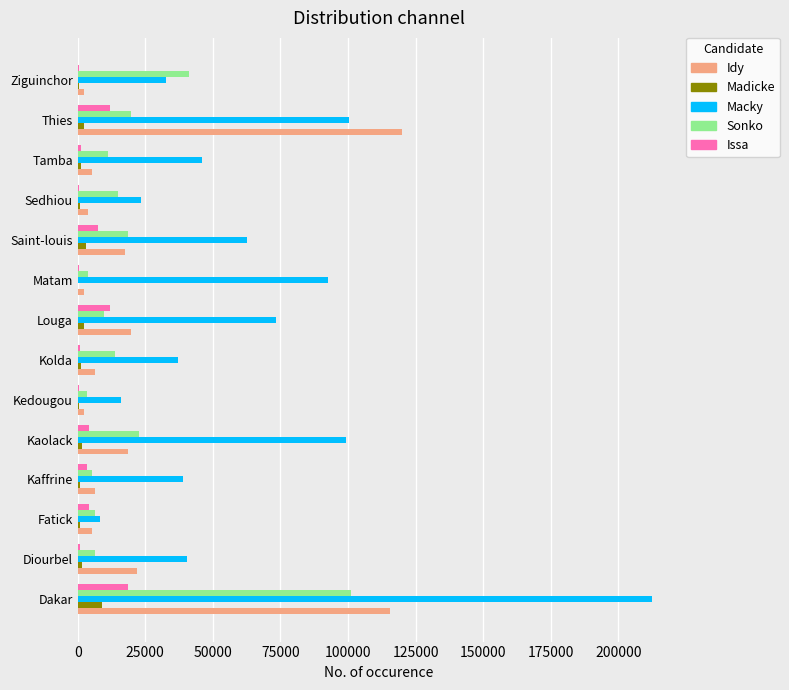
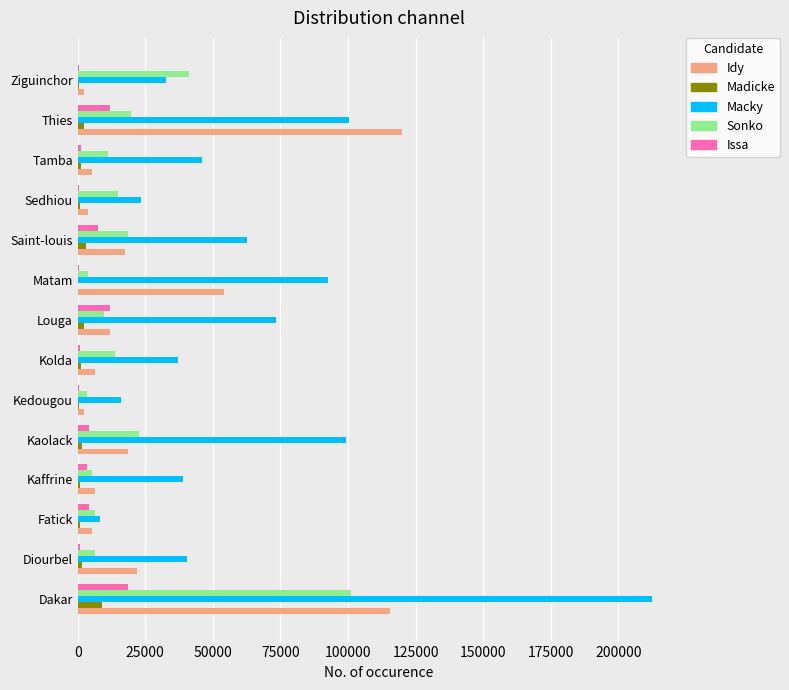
  {
    "Idy": {
      "Ziguinchor": 2000,
      "Thies": 120000,
      "Tamba": 5000,
      "Sedhiou": 4000,
      "Saint-louis": 17000,
-     "Matam": 2000,
-     "Louga": 20000,
+     "Matam": 54000,
+     "Louga": 12000,
      "Kolda": 6000,
      "Kedougou": 2000,
      "Kaolack": 19000,
      "Kaffrine": 7000,
      "Fatick": 5000,
      "Diourbel": 22000,
      "Dakar": 116000
    },
    "Madicke": {
      "Thies": 2000,
      "Tamba": 1000,
      "Saint-louis": 3000,
      "Matam": 0,
      "Louga": 2000,
      "Kolda": 1000,
      "Kaolack": 2000,
      "Diourbel": 2000,
      "Dakar": 9000
    },
    "Macky": {
      "Ziguinchor": 33000,
      "Thies": 100000,
      "Tamba": 46000,
      "Sedhiou": 23000,
      "Saint-louis": 63000,
      "Matam": 92000,
      "Louga": 74000,
      "Kolda": 37000,
      "Kedougou": 16000,
      "Kaolack": 99000,
      "Kaffrine": 39000,
      "Fatick": 8000,
      "Diourbel": 41000,
      "Dakar": 212000
    },
    "Sonko": {
      "Ziguinchor": 41000,
      "Thies": 20000,
      "Tamba": 11000,
      "Sedhiou": 15000,
      "Saint-louis": 19000,
      "Matam": 4000,
      "Louga": 10000,
      "Kolda": 14000,
      "Kedougou": 3000,
      "Kaolack": 23000,
      "Kaffrine": 5000,
      "Fatick": 6000,
      "Diourbel": 6000,
      "Dakar": 101000
    },
    "Issa": {
      "Thies": 12000,
      "Tamba": 1000,
      "Saint-louis": 7000,
      "Louga": 12000,
      "Kaolack": 4000,
      "Kaffrine": 3000,
      "Fatick": 4000,
      "Dakar": 19000
    }
  }
